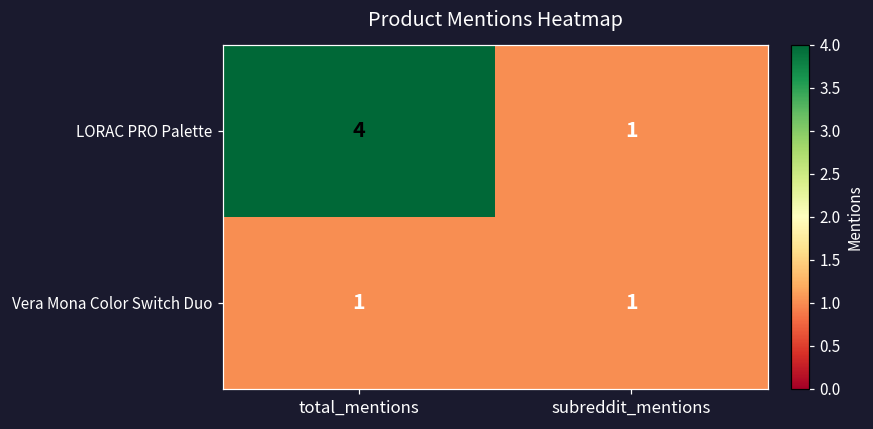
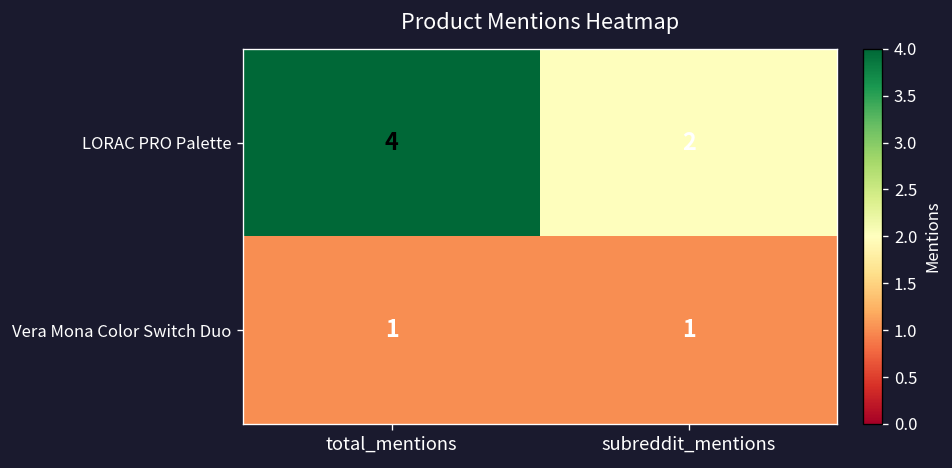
  {
    "LORAC PRO Palette": {
      "total_mentions": 4,
-     "subreddit_mentions": 1
+     "subreddit_mentions": 2
    },
    "Vera Mona Color Switch Duo": {
      "total_mentions": 1,
      "subreddit_mentions": 1
    }
  }
